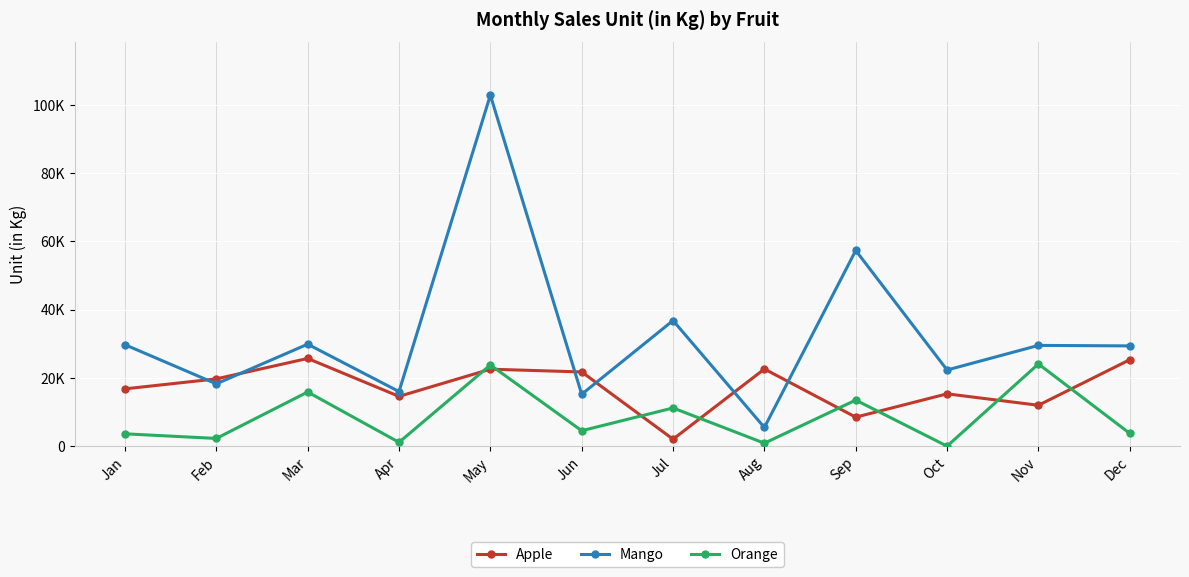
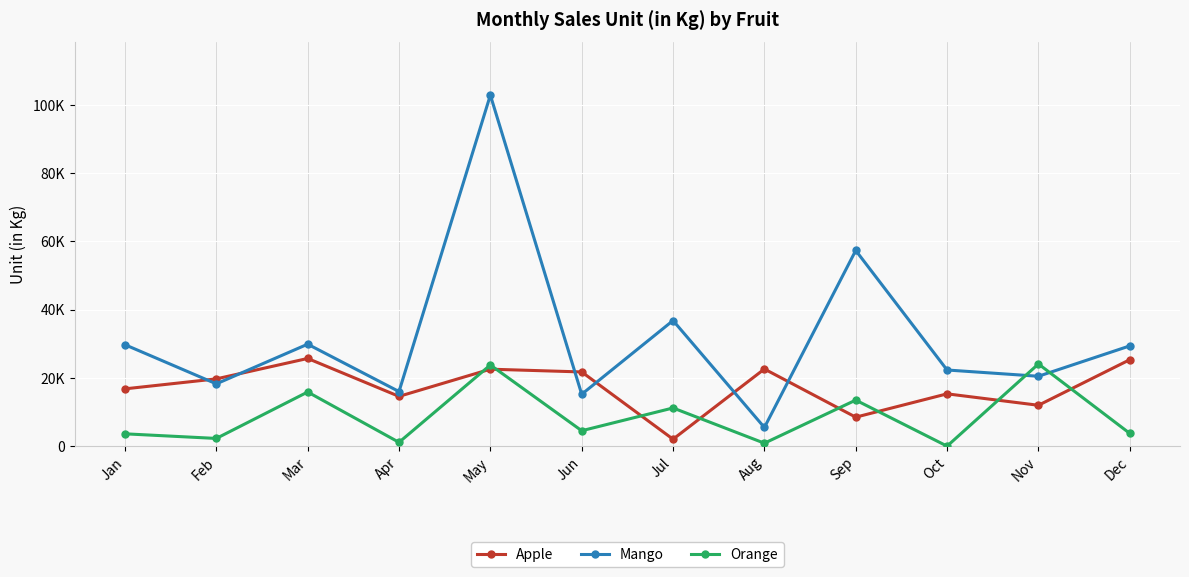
  {
    "Apple": {
      "Jan": 17000,
      "Feb": 20000,
      "Mar": 26000,
      "Apr": 15000,
      "May": 23000,
      "Jun": 22000,
      "Jul": 2000,
      "Aug": 23000,
      "Sep": 8000,
      "Oct": 15000,
      "Nov": 12000,
      "Dec": 25000
    },
    "Mango": {
      "Jan": 30000,
      "Feb": 18000,
      "Mar": 30000,
      "Apr": 16000,
      "May": 103000,
      "Jun": 15000,
      "Jul": 37000,
      "Aug": 5000,
      "Sep": 57000,
      "Oct": 22000,
-     "Nov": 30000,
+     "Nov": 20000,
      "Dec": 29000
    },
    "Orange": {
      "Jan": 4000,
      "Feb": 2000,
      "Mar": 16000,
      "Apr": 1000,
      "May": 24000,
      "Jun": 5000,
      "Jul": 11000,
      "Aug": 1000,
      "Sep": 13000,
      "Oct": 0,
      "Nov": 24000,
      "Dec": 4000
    }
  }
